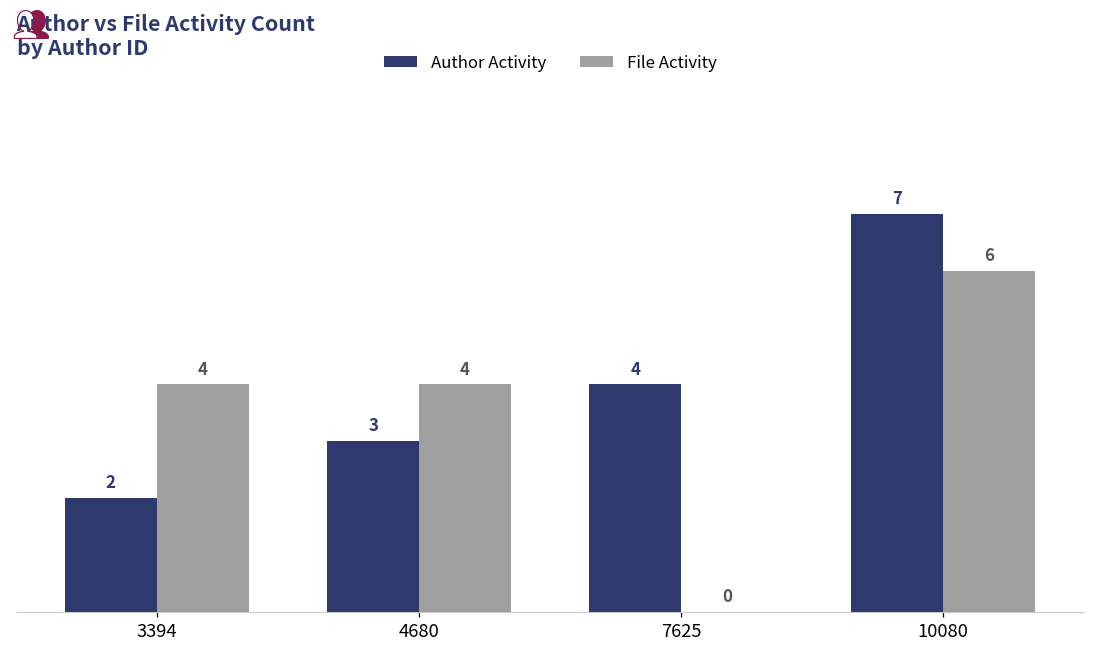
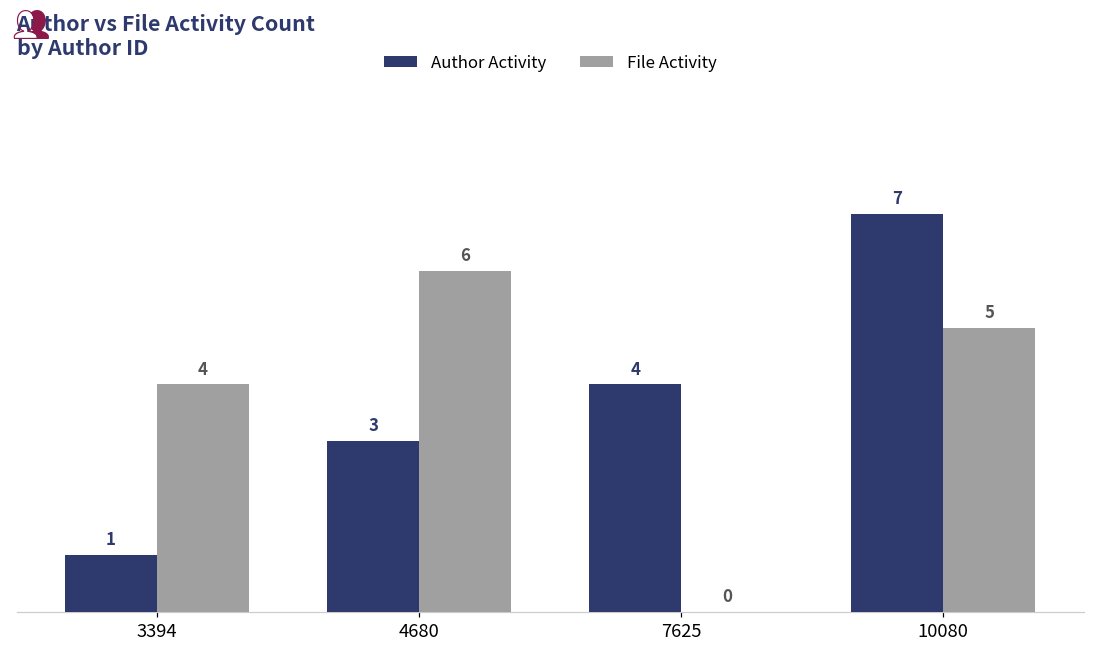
  {
    "Author Activity": {
-     "3394": 2,
+     "3394": 1,
      "4680": 3,
      "7625": 4,
      "10080": 7
    },
    "File Activity": {
      "3394": 4,
-     "4680": 4,
+     "4680": 6,
      "7625": 0,
-     "10080": 6
+     "10080": 5
    }
  }
